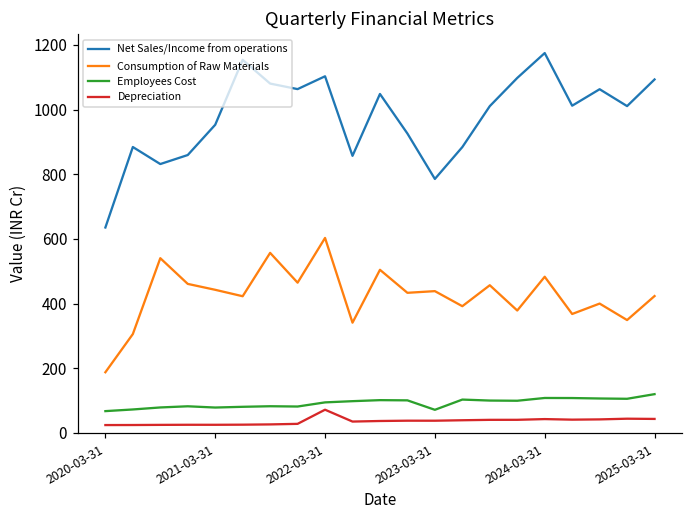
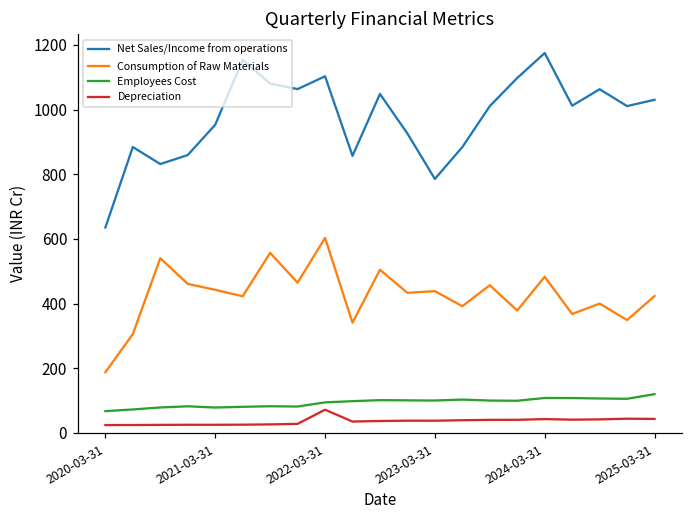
  {
    "Net Sales/Income from operations": {
      "2020-03-31": 640,
      "2021-03-31": 950,
      "2022-03-31": 1100,
      "2023-03-31": 790,
      "2024-03-31": 1170,
-     "2025-03-31": 1090
+     "2025-03-31": 1030
    },
    "Consumption of Raw Materials": {
      "2020-03-31": 190,
      "2021-03-31": 440,
      "2022-03-31": 600,
      "2023-03-31": 440,
      "2024-03-31": 480,
      "2025-03-31": 420
    },
    "Employees Cost": {
      "2020-03-31": 70,
      "2021-03-31": 80,
      "2022-03-31": 90,
-     "2023-03-31": 70,
+     "2023-03-31": 100,
      "2024-03-31": 110,
      "2025-03-31": 120
    },
    "Depreciation": {
      "2020-03-31": 20,
      "2021-03-31": 20,
      "2022-03-31": 70,
      "2023-03-31": 40,
      "2024-03-31": 40,
      "2025-03-31": 40
    }
  }
